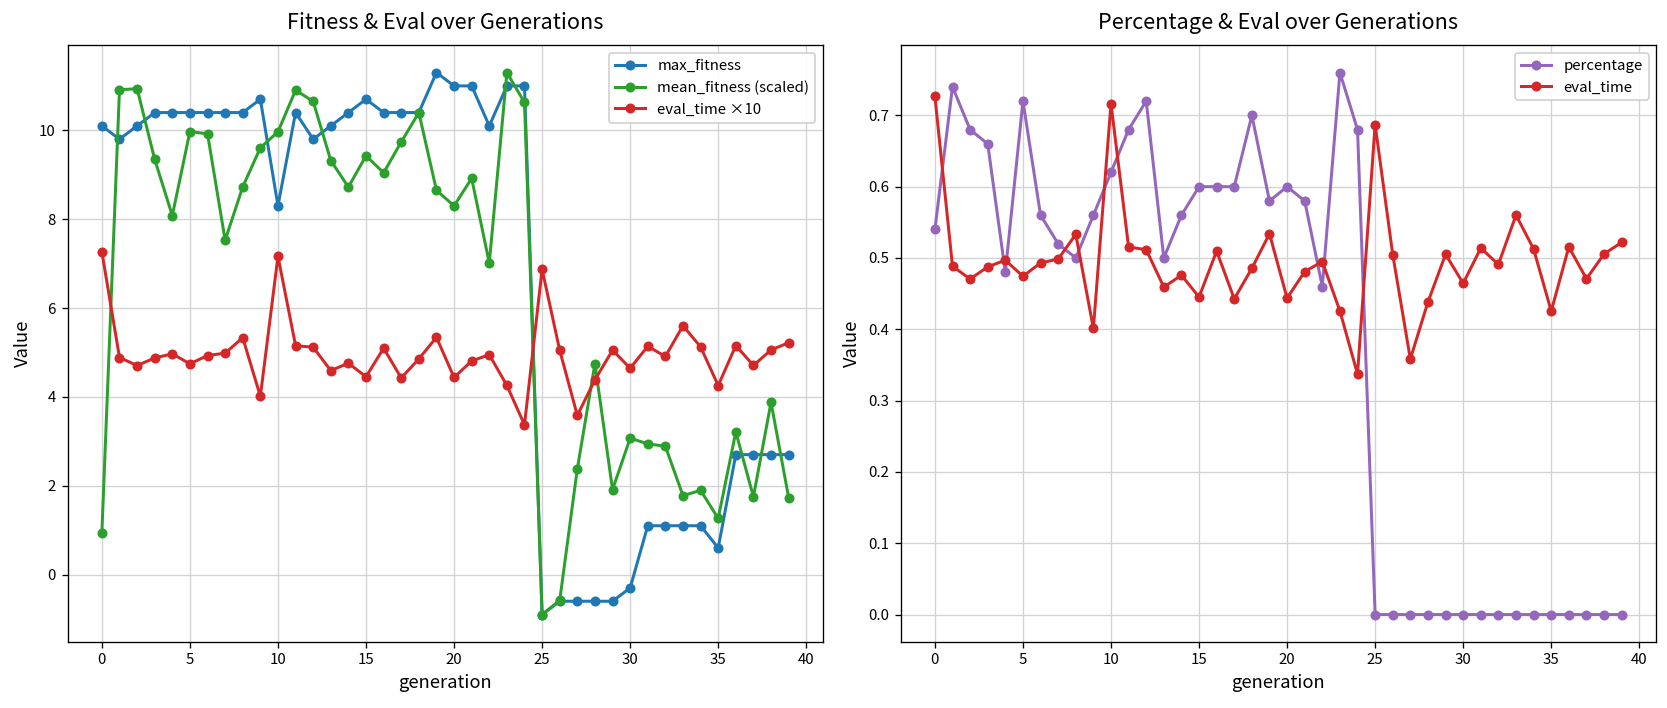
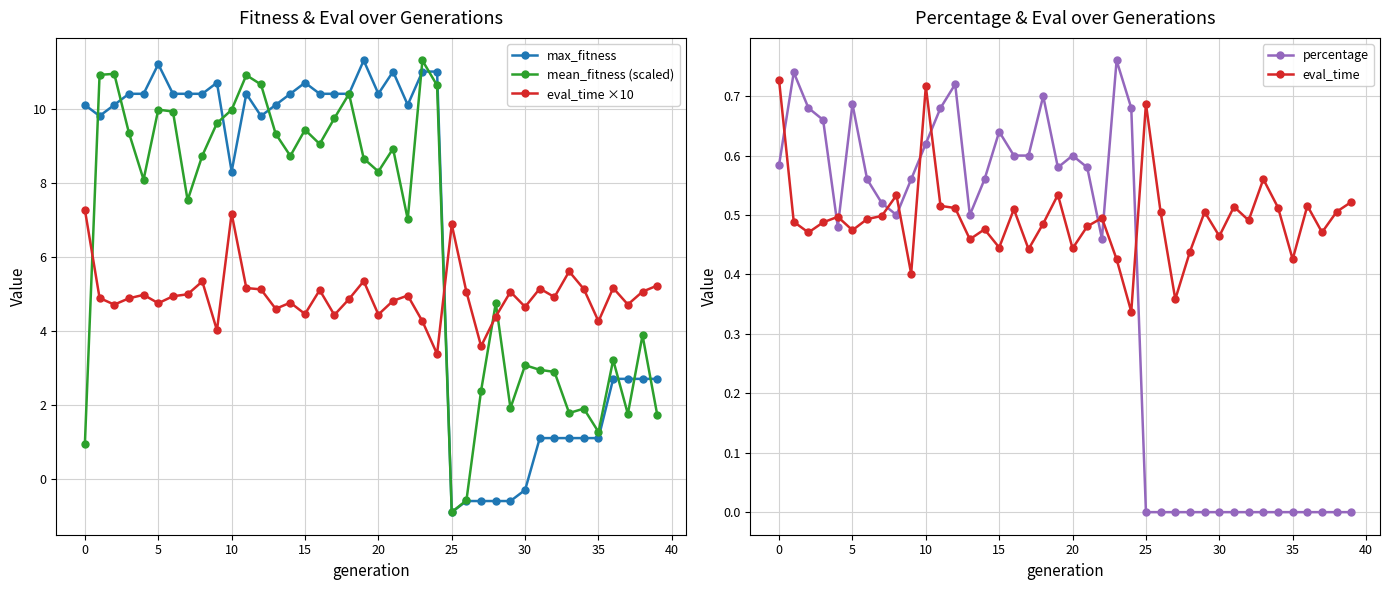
  {
    "Fitness & Eval over Generations": {
      "max_fitness": {
        "0": 10.1,
-       "5": 10.4,
+       "5": 11.2,
        "10": 8.3,
        "15": 10.7,
-       "20": 11.0,
+       "20": 10.4,
        "30": -0.3,
-       "35": 0.6
+       "35": 1.1
      },
      "mean_fitness (scaled)": {
        "0": 0.9,
        "5": 10.0,
        "10": 10.0,
        "15": 9.4,
        "20": 8.3,
        "30": 3.1,
        "35": 1.3
      },
      "eval_time ×10": {
        "0": 7.3,
        "5": 4.7,
        "10": 7.2,
        "15": 4.5,
        "20": 4.4,
        "25": 6.9,
        "30": 4.6,
        "35": 4.3
      }
    },
    "Percentage & Eval over Generations": {
      "percentage": {
-       "0": 0.54,
-       "5": 0.72,
+       "0": 0.58,
+       "5": 0.69,
        "10": 0.62,
-       "15": 0.60,
+       "15": 0.64,
        "20": 0.60,
        "25": 0.00,
        "30": 0.00,
        "35": 0.00
      },
      "eval_time": {
        "0": 0.73,
        "5": 0.47,
        "10": 0.72,
        "15": 0.45,
        "20": 0.44,
        "25": 0.69,
        "30": 0.46,
        "35": 0.43
      }
    }
  }
